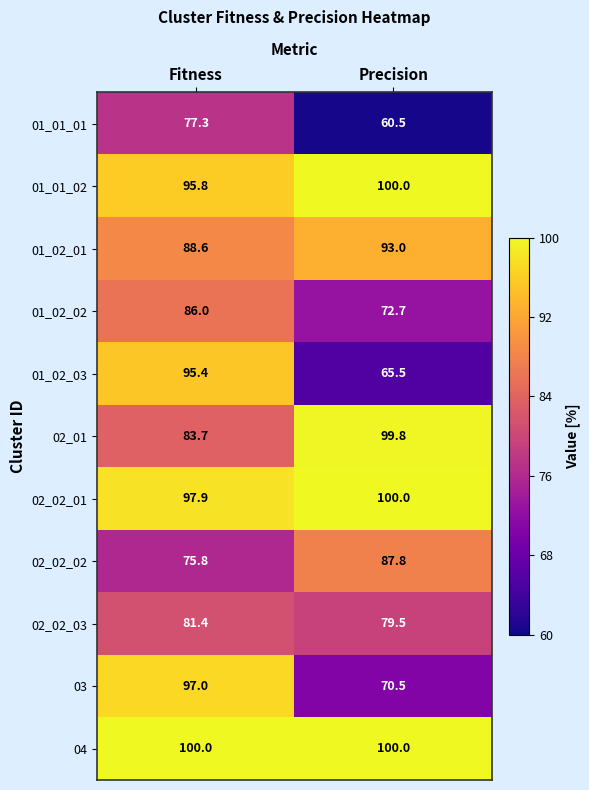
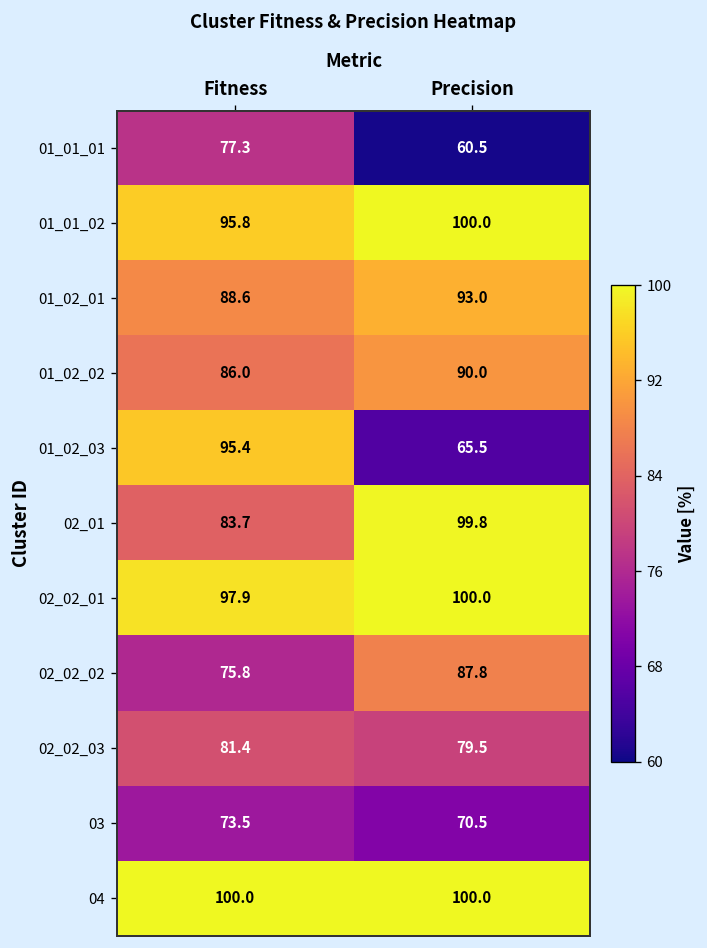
  {
    "01_01_01": {
      "Fitness": 77.3,
      "Precision": 60.5
    },
    "01_01_02": {
      "Fitness": 95.8,
      "Precision": 100.0
    },
    "01_02_01": {
      "Fitness": 88.6,
      "Precision": 93.0
    },
    "01_02_02": {
      "Fitness": 86.0,
-     "Precision": 72.7
+     "Precision": 90.0
    },
    "01_02_03": {
      "Fitness": 95.4,
      "Precision": 65.5
    },
    "02_01": {
      "Fitness": 83.7,
      "Precision": 99.8
    },
    "02_02_01": {
      "Fitness": 97.9,
      "Precision": 100.0
    },
    "02_02_02": {
      "Fitness": 75.8,
      "Precision": 87.8
    },
    "02_02_03": {
      "Fitness": 81.4,
      "Precision": 79.5
    },
    "03": {
-     "Fitness": 97.0,
+     "Fitness": 73.5,
      "Precision": 70.5
    },
    "04": {
      "Fitness": 100.0,
      "Precision": 100.0
    }
  }
